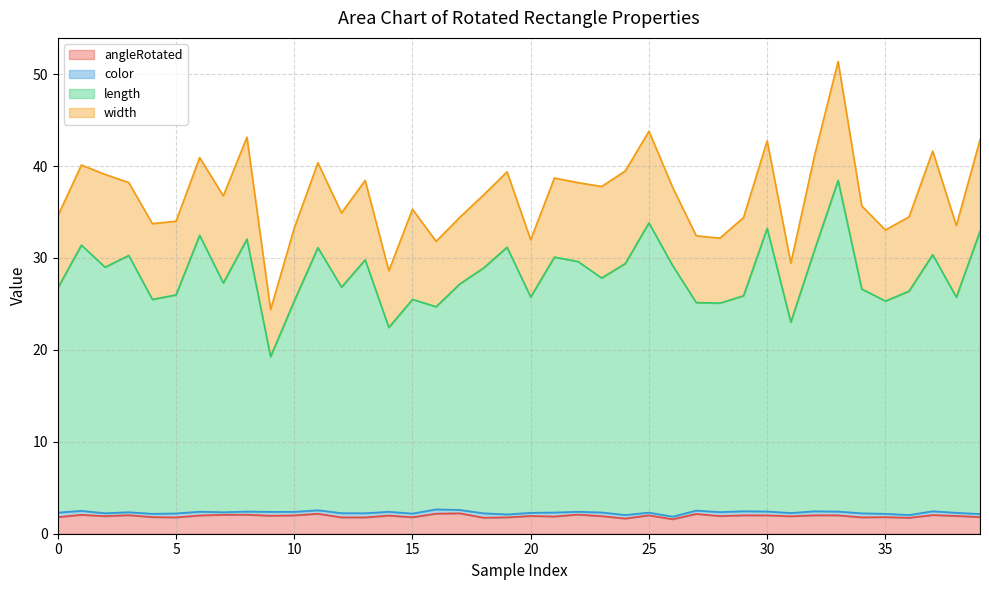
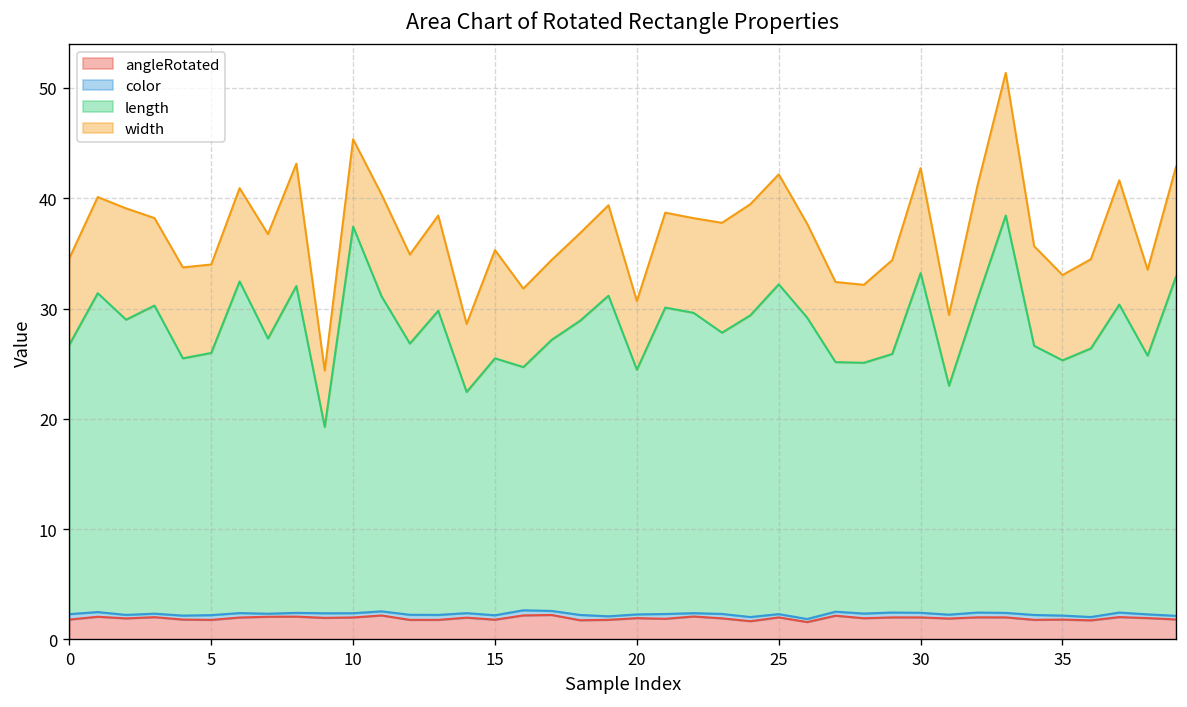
  {
    "color": {
      "0": 0,
      "5": 0,
      "10": 0,
      "15": 0,
      "20": 0,
      "25": 0,
      "30": 0,
      "35": 0
    },
    "length": {
      "0": 24,
      "5": 24,
-     "10": 23,
+     "10": 35,
      "15": 23,
-     "20": 23,
-     "25": 32,
+     "20": 22,
+     "25": 30,
      "30": 31,
      "35": 23
    }
  }
